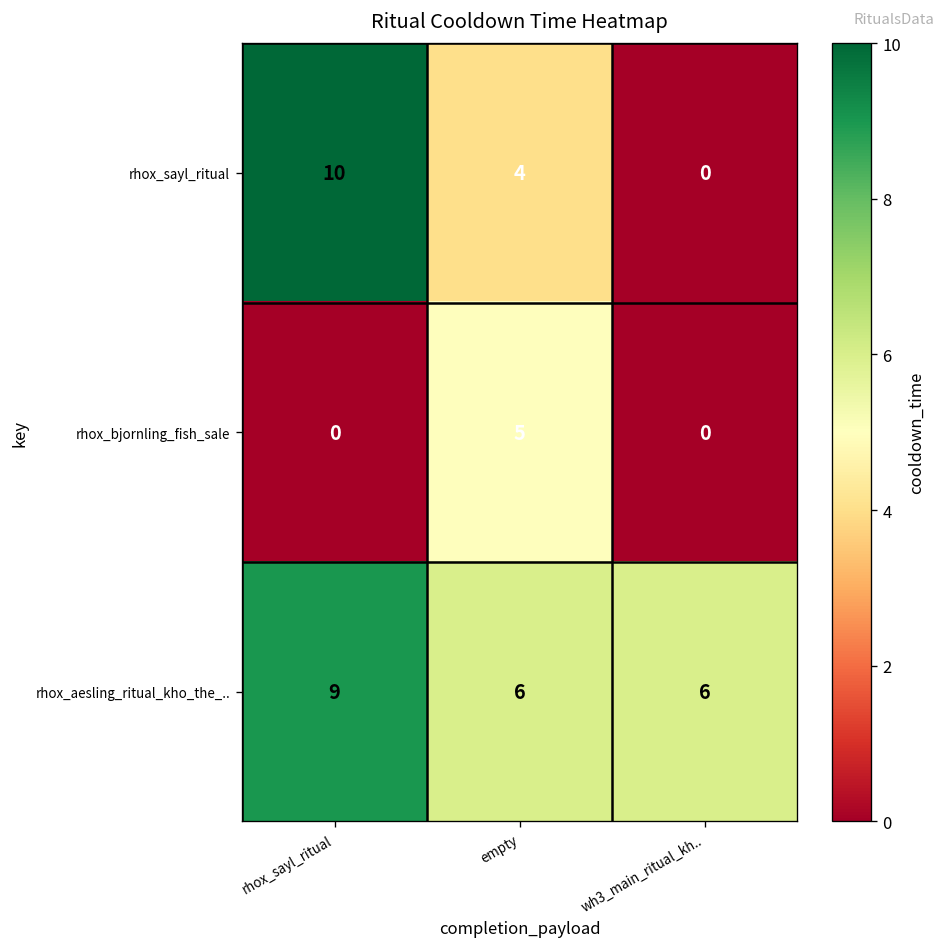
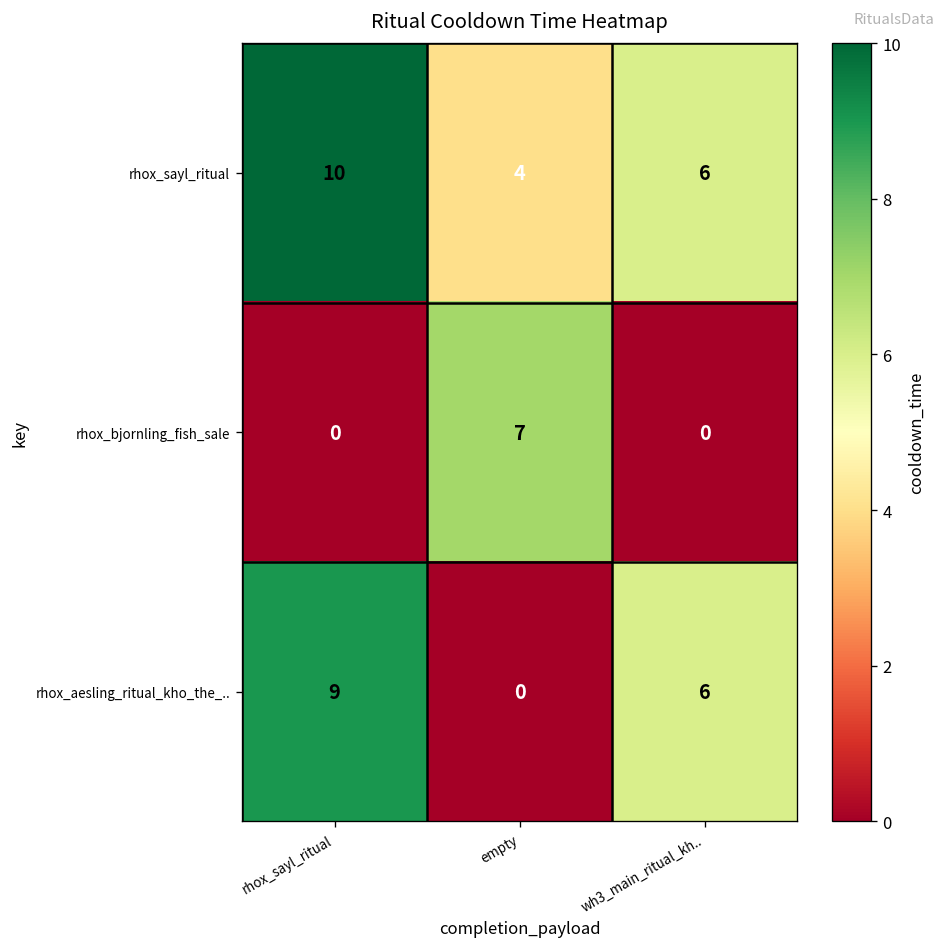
  {
    "rhox_sayl_ritual": {
      "rhox_sayl_ritual": 10,
      "empty": 4,
-     "wh3_main_ritual_kh..": 0
+     "wh3_main_ritual_kh..": 6
    },
    "rhox_bjornling_fish_sale": {
      "rhox_sayl_ritual": 0,
-     "empty": 5,
+     "empty": 7,
      "wh3_main_ritual_kh..": 0
    },
    "rhox_aesling_ritual_kho_the_..": {
      "rhox_sayl_ritual": 9,
-     "empty": 6,
+     "empty": 0,
      "wh3_main_ritual_kh..": 6
    }
  }
